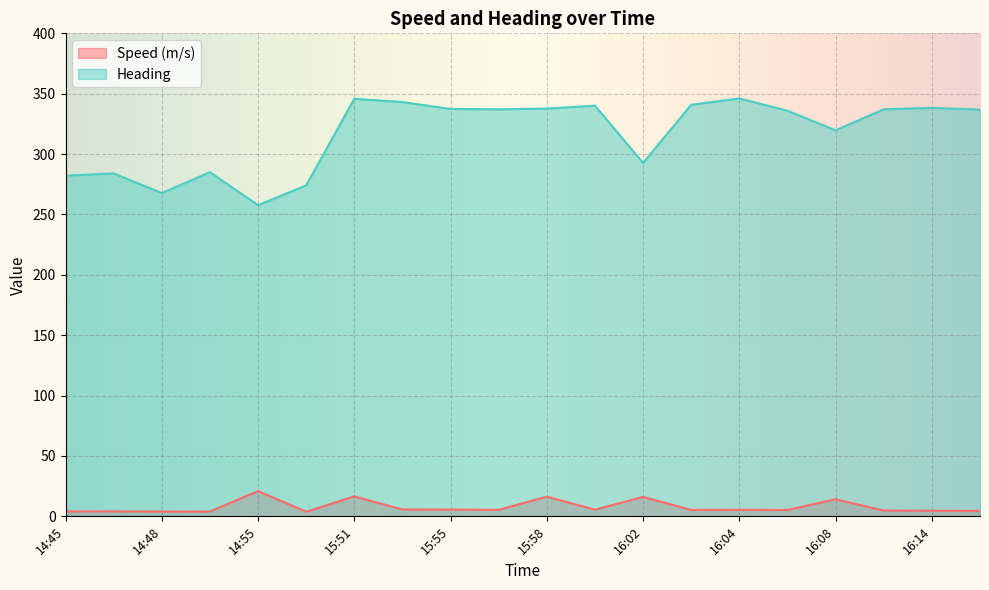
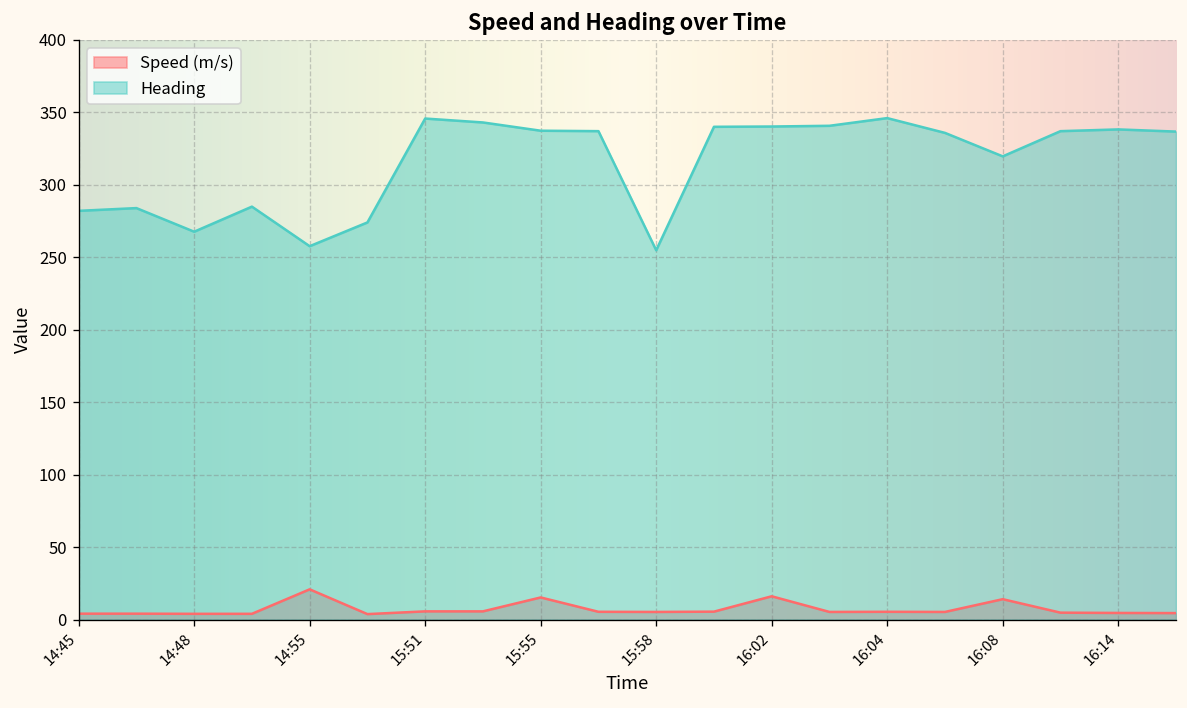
  {
    "Speed (m/s)": {
      "14:45": 4,
      "14:48": 4,
      "14:55": 21,
-     "15:51": 17,
-     "15:55": 6,
-     "15:58": 16,
+     "15:51": 6,
+     "15:55": 15,
+     "15:58": 5,
      "16:02": 16,
      "16:04": 5,
      "16:08": 14
    },
    "Heading": {
      "14:45": 282,
      "14:48": 268,
      "14:55": 258,
      "15:51": 346,
      "15:55": 337,
-     "15:58": 338,
-     "16:02": 293,
+     "15:58": 255,
+     "16:02": 340,
      "16:04": 346,
      "16:08": 320
    }
  }
